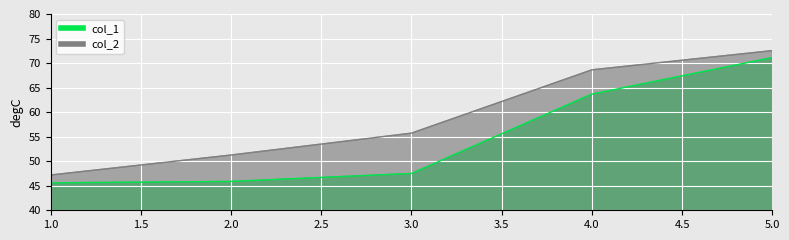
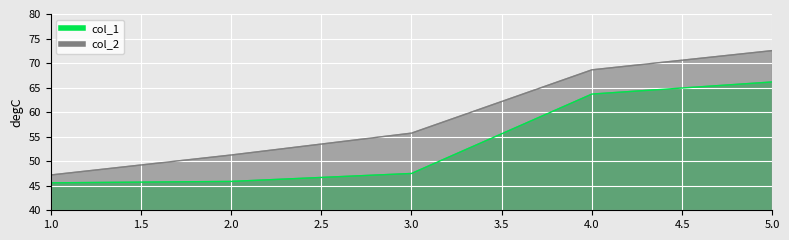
  {
    "col_1": {
      "1.0": 46,
      "2.0": 46,
      "3.0": 48,
      "4.0": 64,
-     "5.0": 71
+     "5.0": 66
    },
    "col_2": {
      "1.0": 47,
      "2.0": 51,
      "3.0": 56,
      "4.0": 69,
      "5.0": 73
    }
  }
